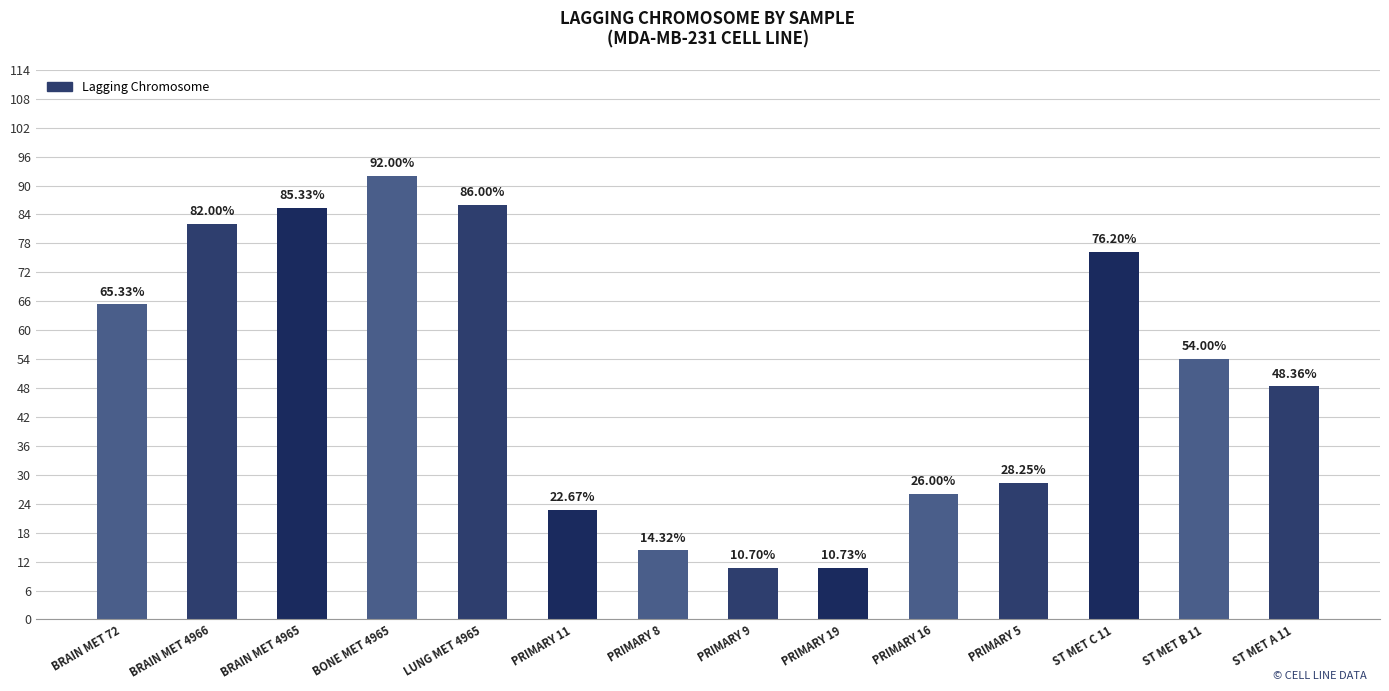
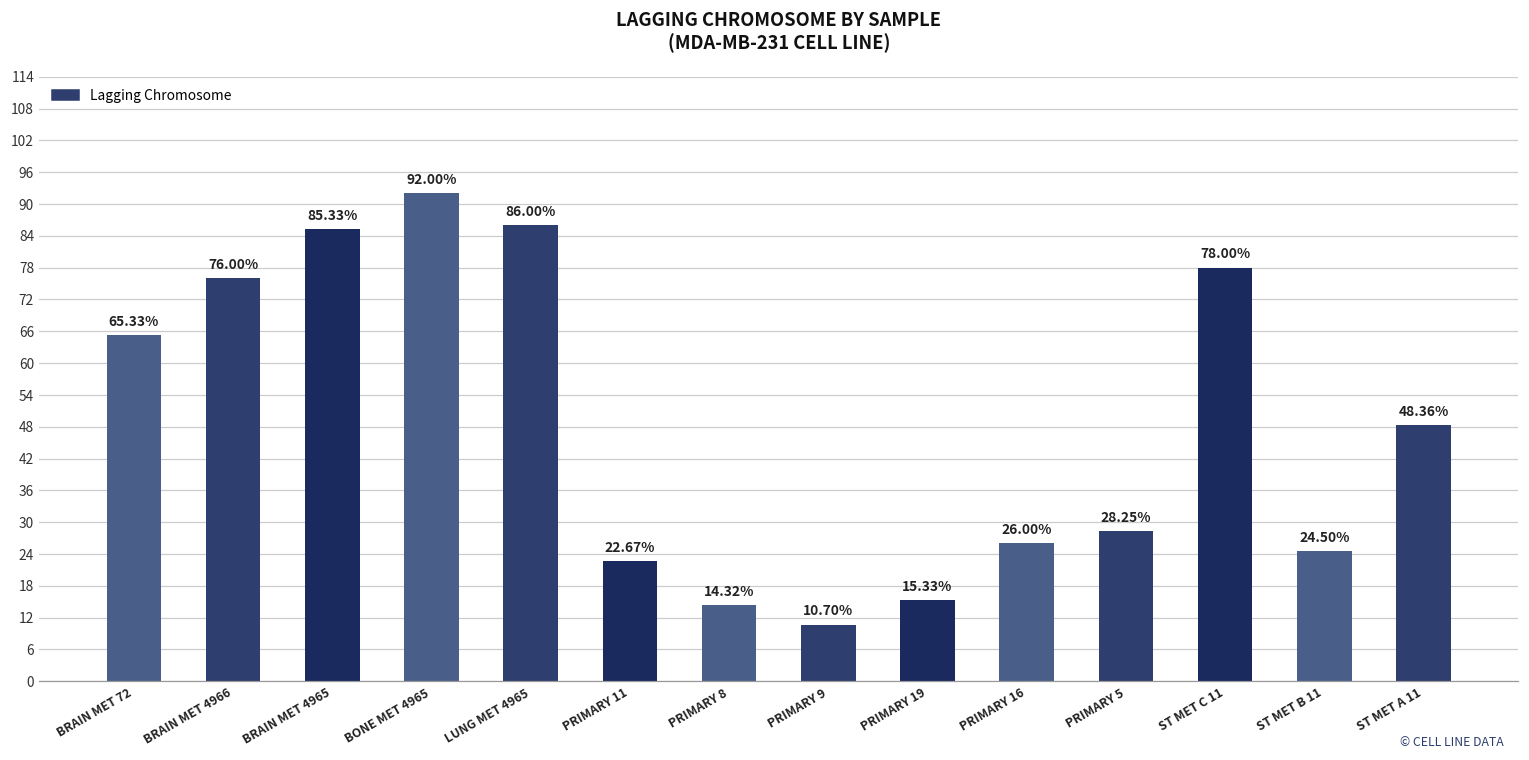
  {
    "BRAIN MET 72": "65.33%",
-   "BRAIN MET 4966": "82.00%",
+   "BRAIN MET 4966": "76.00%",
    "BRAIN MET 4965": "85.33%",
    "BONE MET 4965": "92.00%",
    "LUNG MET 4965": "86.00%",
    "PRIMARY 11": "22.67%",
    "PRIMARY 8": "14.32%",
    "PRIMARY 9": "10.70%",
-   "PRIMARY 19": "10.73%",
+   "PRIMARY 19": "15.33%",
    "PRIMARY 16": "26.00%",
    "PRIMARY 5": "28.25%",
-   "ST MET C 11": "76.20%",
-   "ST MET B 11": "54.00%",
+   "ST MET C 11": "78.00%",
+   "ST MET B 11": "24.50%",
    "ST MET A 11": "48.36%"
  }
